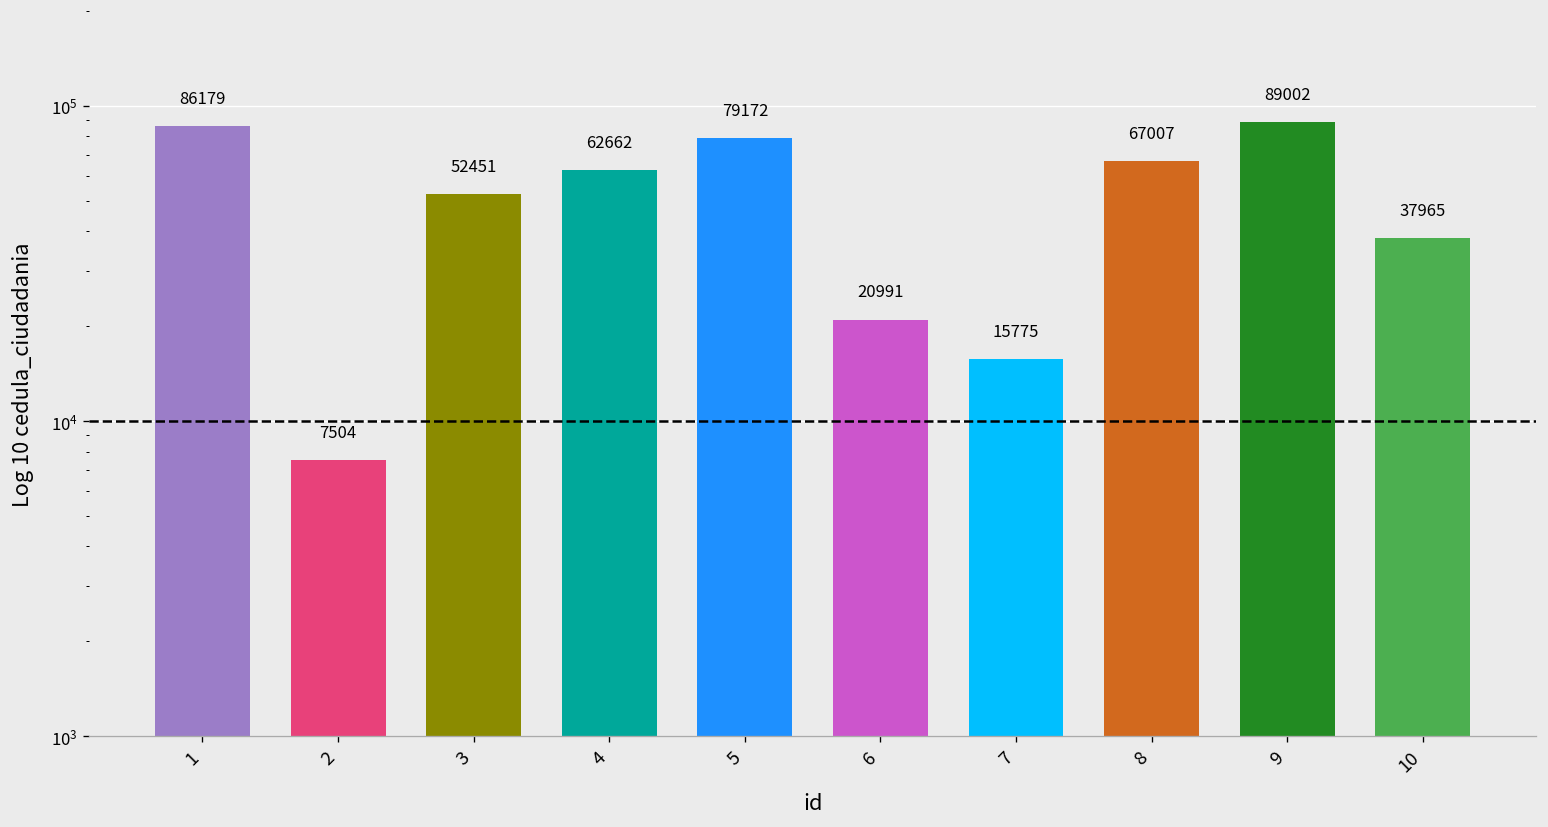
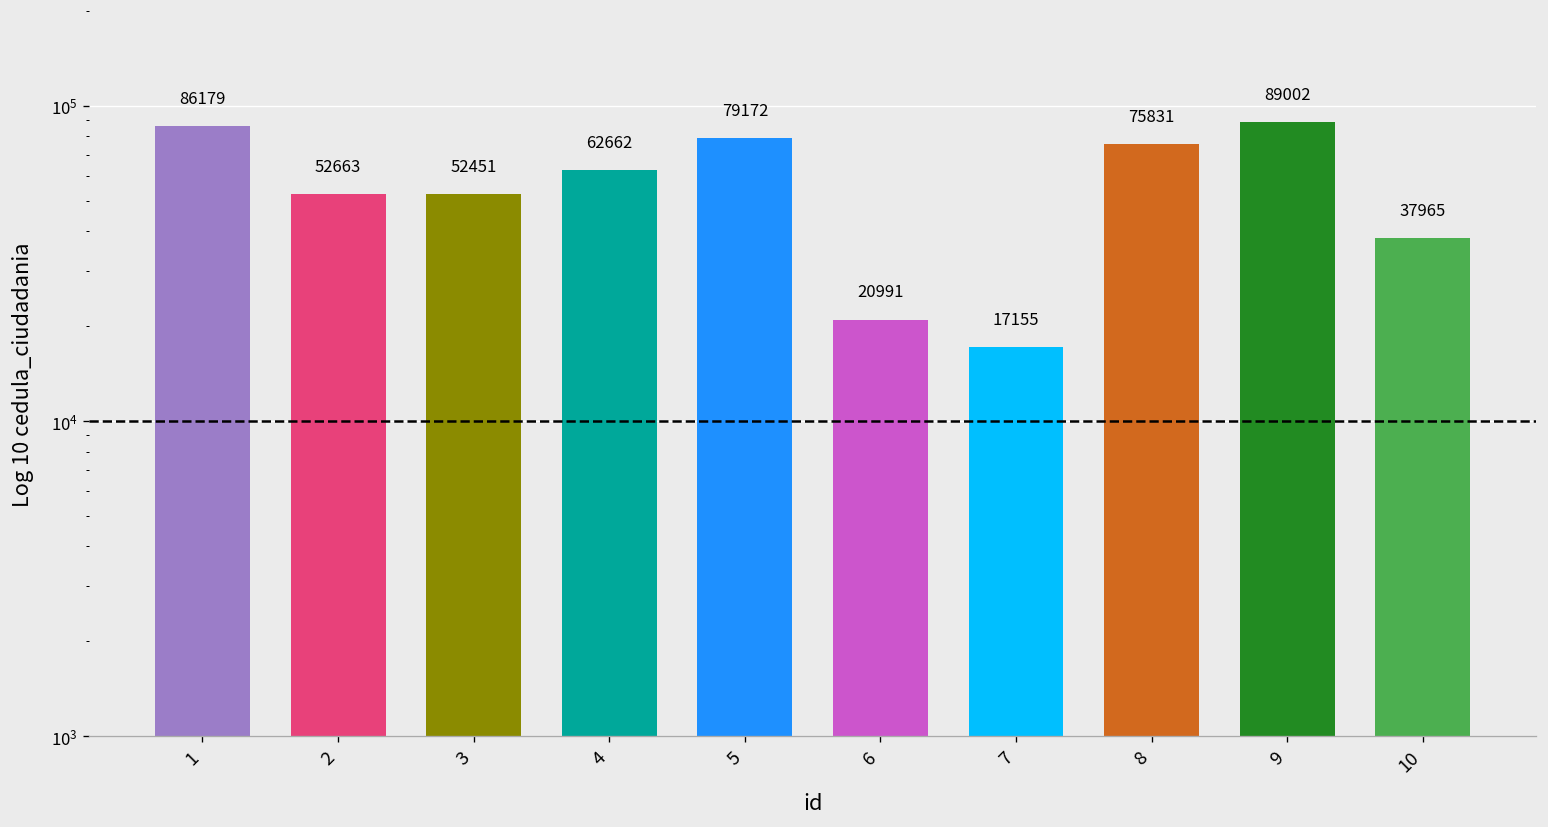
  {
    "1": 86179,
-   "2": 7504,
+   "2": 52663,
    "3": 52451,
    "4": 62662,
    "5": 79172,
    "6": 20991,
-   "7": 15775,
-   "8": 67007,
+   "7": 17155,
+   "8": 75831,
    "9": 89002,
    "10": 37965
  }
